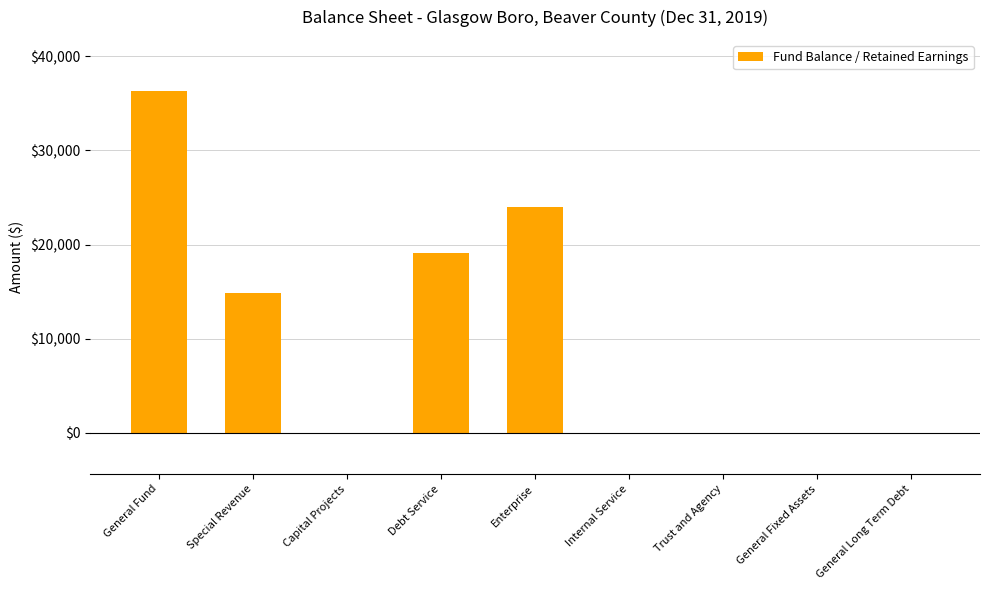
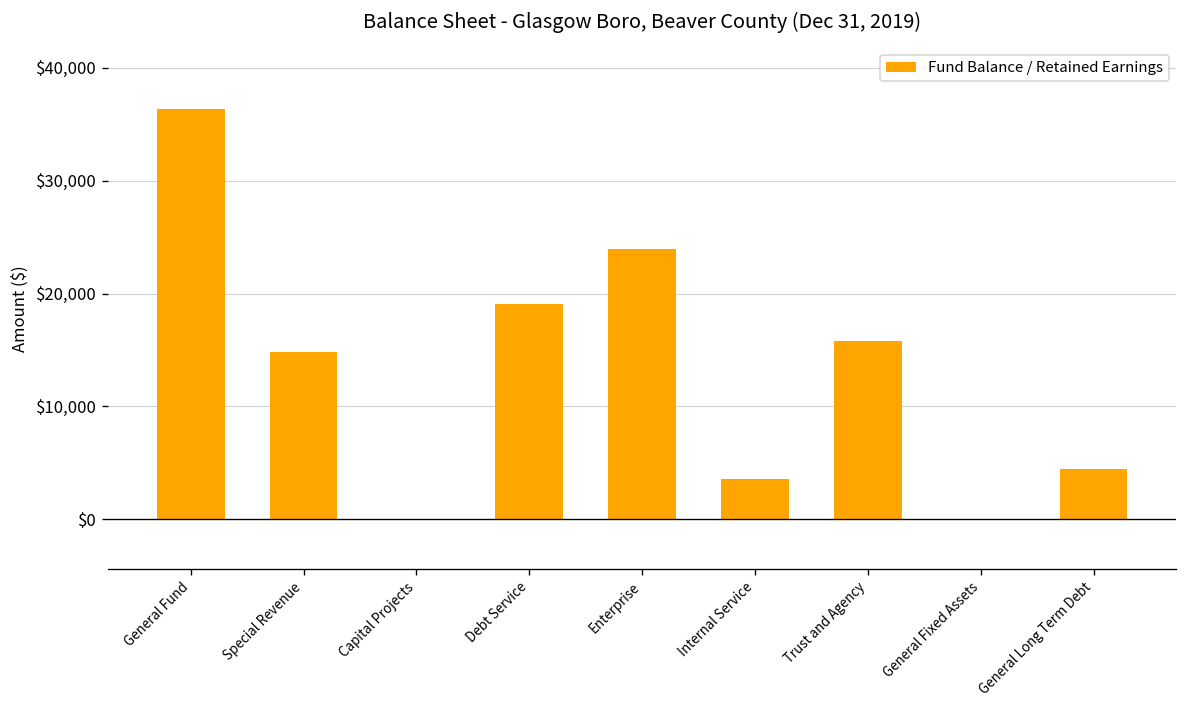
  {
    "General Fund": "$36,000",
    "Special Revenue": "$15,000",
    "Capital Projects": "$0",
    "Debt Service": "$19,000",
    "Enterprise": "$24,000",
-   "Internal Service": "$0",
-   "Trust and Agency": "$0",
+   "Internal Service": "$4,000",
+   "Trust and Agency": "$16,000",
    "General Fixed Assets": "$0",
-   "General Long Term Debt": "$0"
+   "General Long Term Debt": "$4,000"
  }
